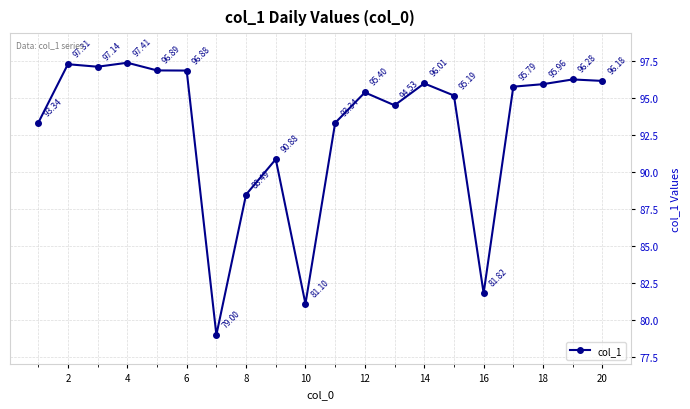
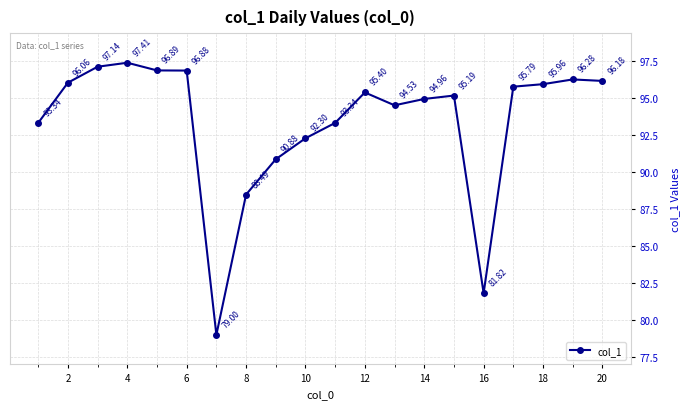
  {
-   "2": 97.31,
+   "2": 96.06,
    "4": 97.41,
    "6": 96.88,
    "8": 88.49,
-   "10": 81.10,
+   "10": 92.30,
    "12": 95.40,
-   "14": 96.01,
+   "14": 94.96,
    "16": 81.82,
    "18": 95.96,
    "20": 96.18
  }
